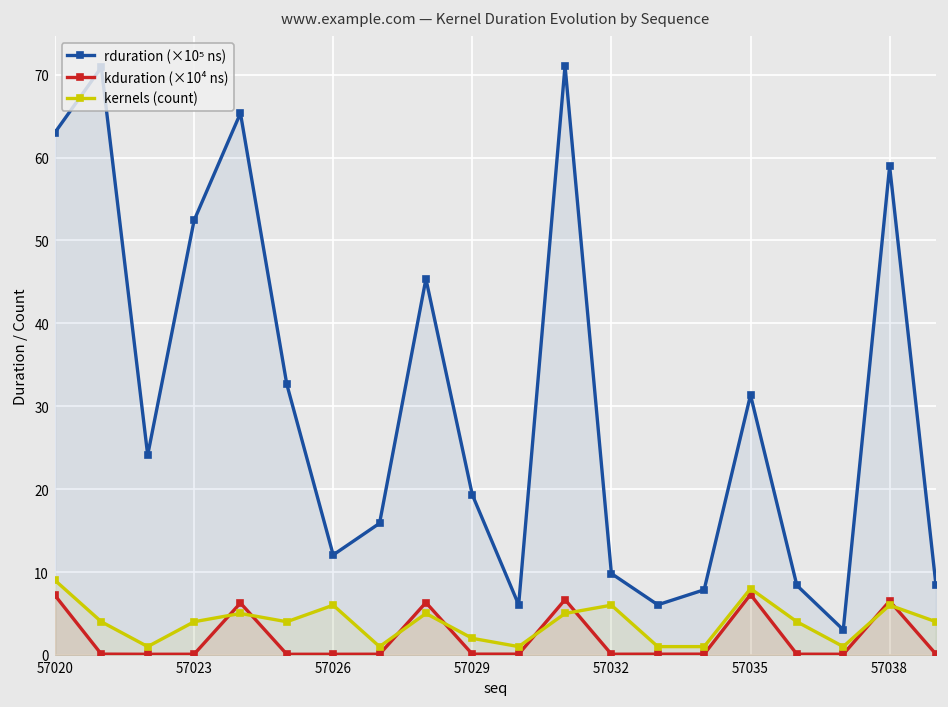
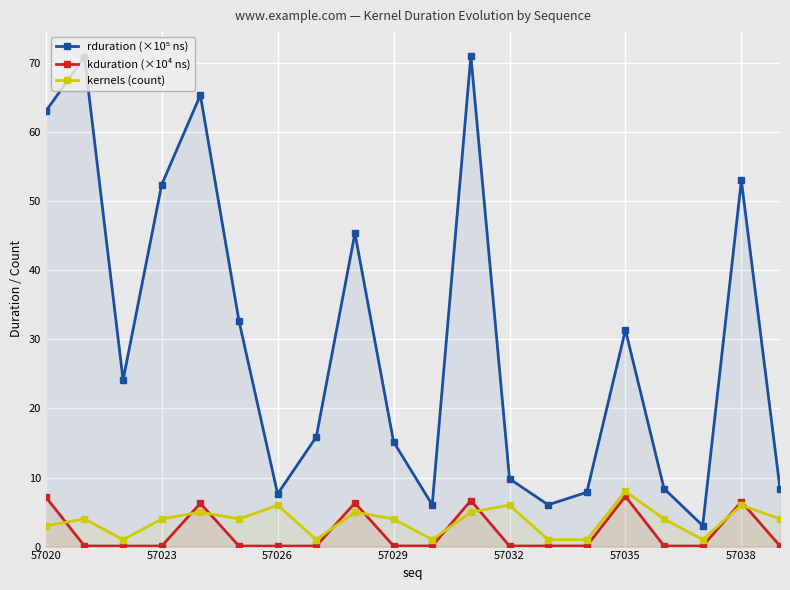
  {
    "rduration (×10⁵ ns)": {
      "57020": 63,
      "57023": 52,
-     "57026": 12,
-     "57029": 19,
+     "57026": 8,
+     "57029": 15,
      "57032": 10,
      "57035": 31,
-     "57038": 59
+     "57038": 53
    },
    "kduration (×10⁴ ns)": {
      "57020": 7,
      "57023": 0,
      "57026": 0,
      "57029": 0,
      "57032": 0,
      "57035": 7,
      "57038": 7
    },
    "kernels (count)": {
-     "57020": 9,
+     "57020": 3,
      "57023": 4,
      "57026": 6,
-     "57029": 2,
+     "57029": 4,
      "57032": 6,
      "57035": 8,
      "57038": 6
    }
  }
